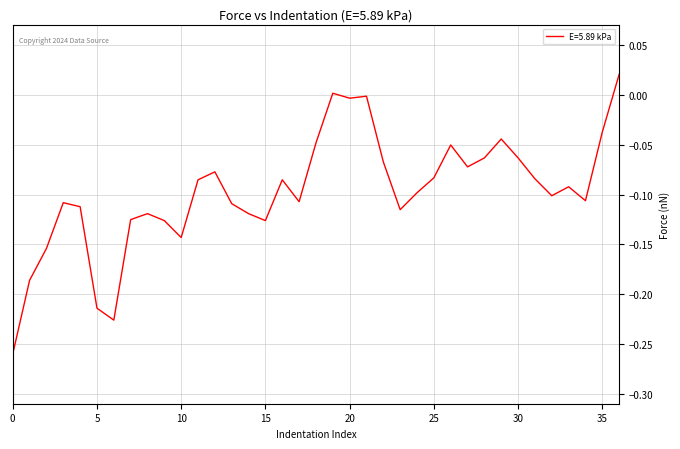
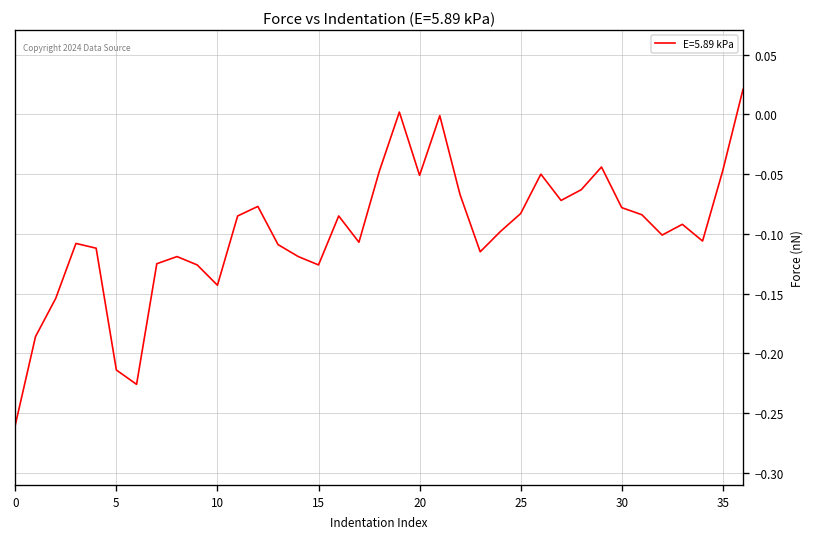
  {
    "0": -0.26,
    "5": -0.21,
    "10": -0.14,
    "15": -0.13,
-   "20": 0.00,
+   "20": -0.05,
    "25": -0.08,
-   "30": -0.06,
-   "35": -0.04
+   "30": -0.08,
+   "35": -0.05
  }
